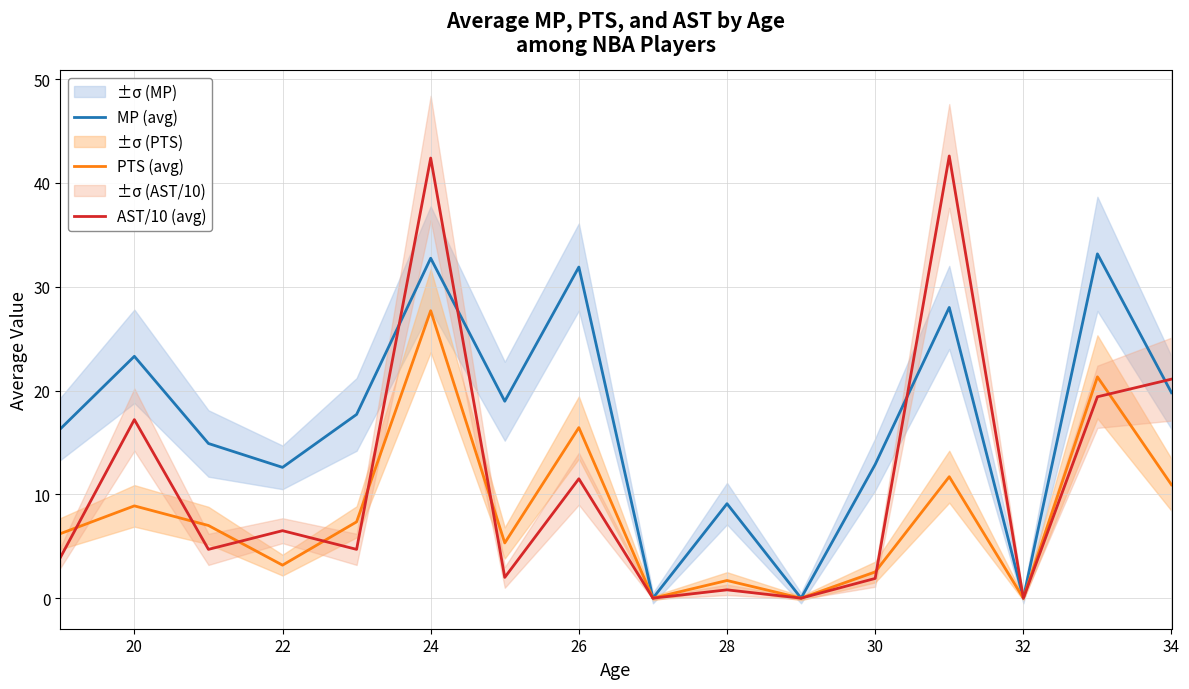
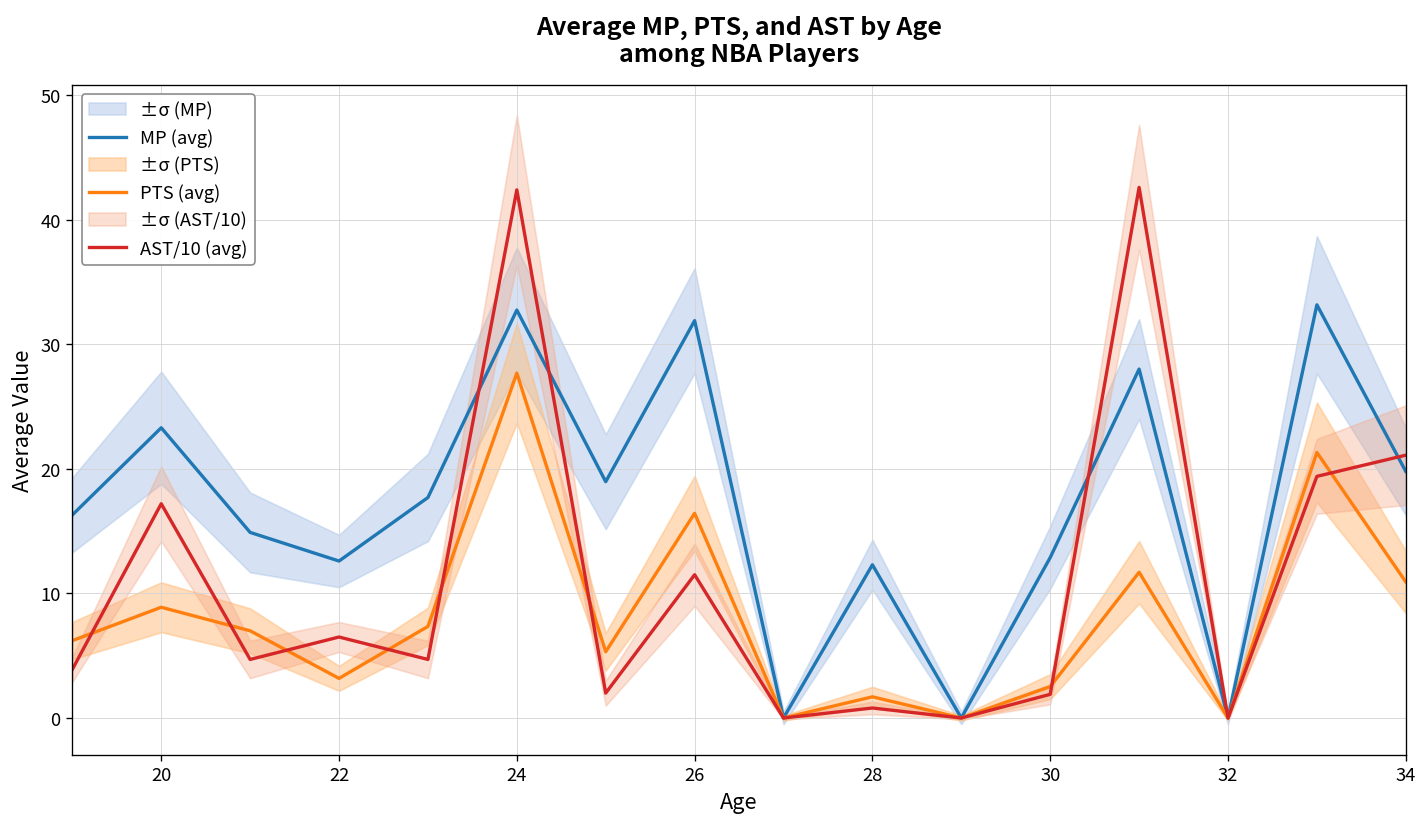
  {
    "MP (avg)": {
      "20": 23.3,
      "22": 12.6,
      "24": 32.8,
      "26": 31.9,
-     "28": 9.1,
+     "28": 12.3,
      "30": 12.9,
      "34": 19.8
    },
    "PTS (avg)": {
      "20": 8.9,
      "22": 3.2,
      "24": 27.7,
      "26": 16.4,
      "28": 1.7,
      "34": 10.9
    },
    "AST/10 (avg)": {
      "20": 17.2,
      "22": 6.5,
      "24": 42.4,
      "26": 11.5,
      "28": 0.8,
      "30": 1.9,
      "34": 21.1
    }
  }
